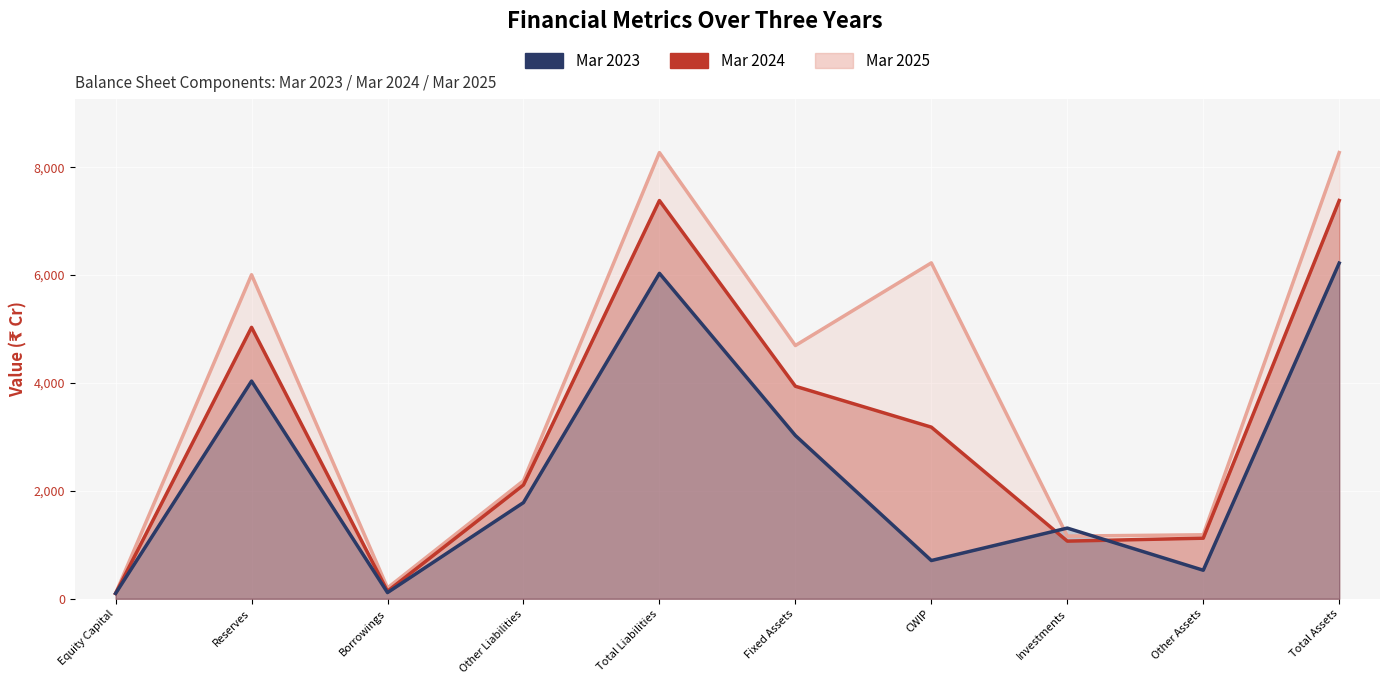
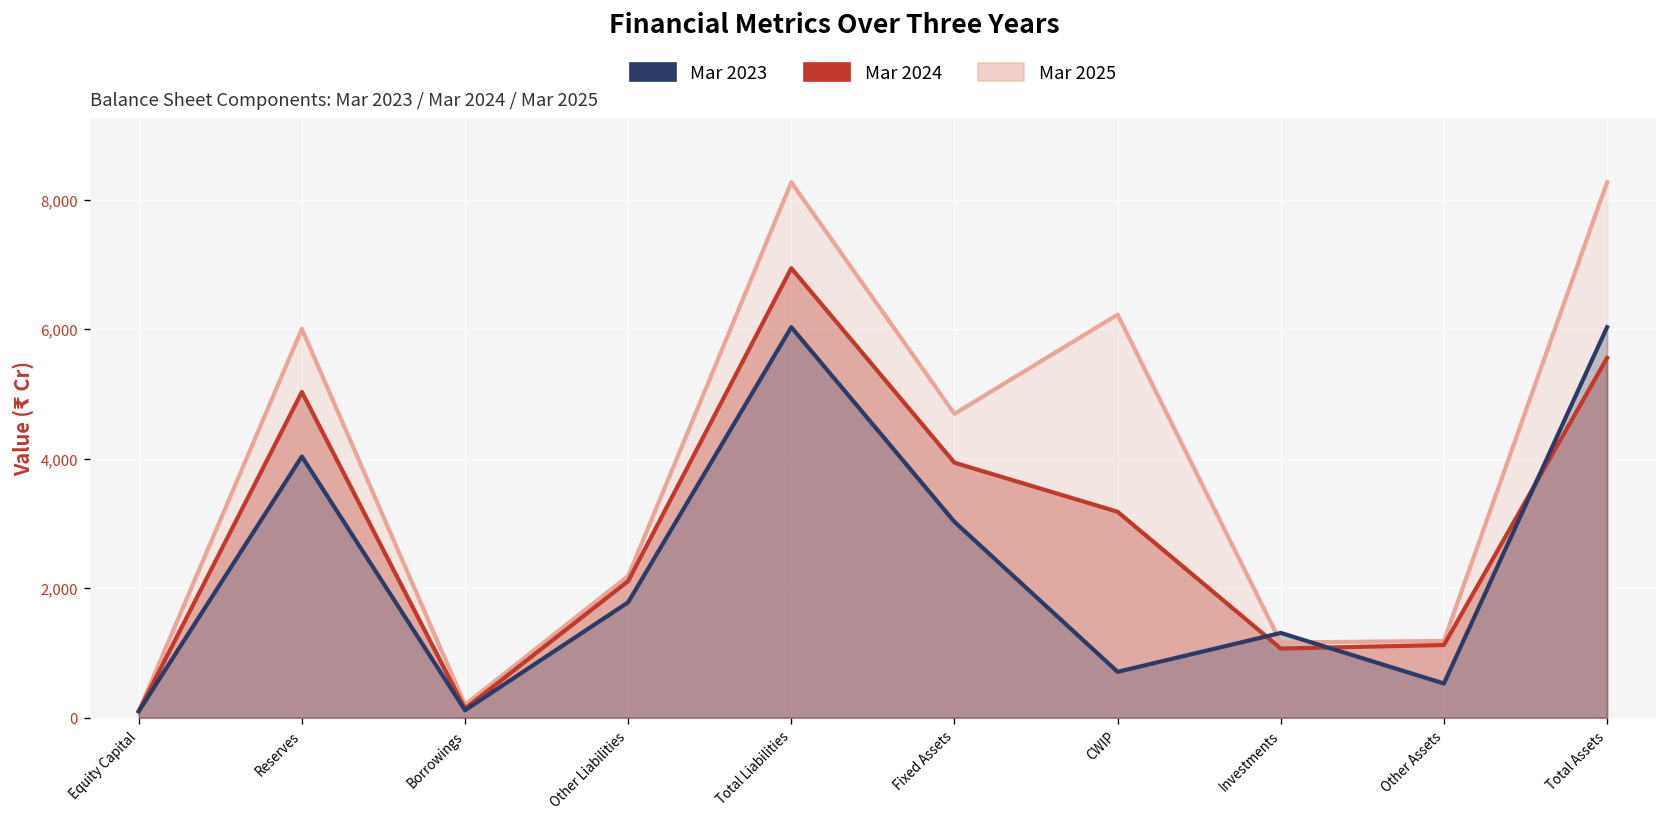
  {
    "Mar 2025": {
      "Reserves": "6,000",
      "Borrowings": "200",
      "Other Liabilities": "2,200",
      "Total Liabilities": "8,300",
      "Fixed Assets": "4,700",
      "CWIP": "6,200",
      "Investments": "1,200",
      "Other Assets": "1,200",
      "Total Assets": "8,300"
    },
    "Mar 2024": {
      "Reserves": "5,000",
      "Other Liabilities": "2,100",
-     "Total Liabilities": "7,400",
+     "Total Liabilities": "6,900",
      "Fixed Assets": "3,900",
      "CWIP": "3,200",
      "Investments": "1,100",
      "Other Assets": "1,100",
-     "Total Assets": "7,400"
+     "Total Assets": "5,600"
    },
    "Mar 2023": {
      "Reserves": "4,000",
      "Other Liabilities": "1,800",
      "Total Liabilities": "6,000",
      "Fixed Assets": "3,000",
      "CWIP": "700",
      "Investments": "1,300",
      "Other Assets": "500",
-     "Total Assets": "6,200"
+     "Total Assets": "6,000"
    }
  }
